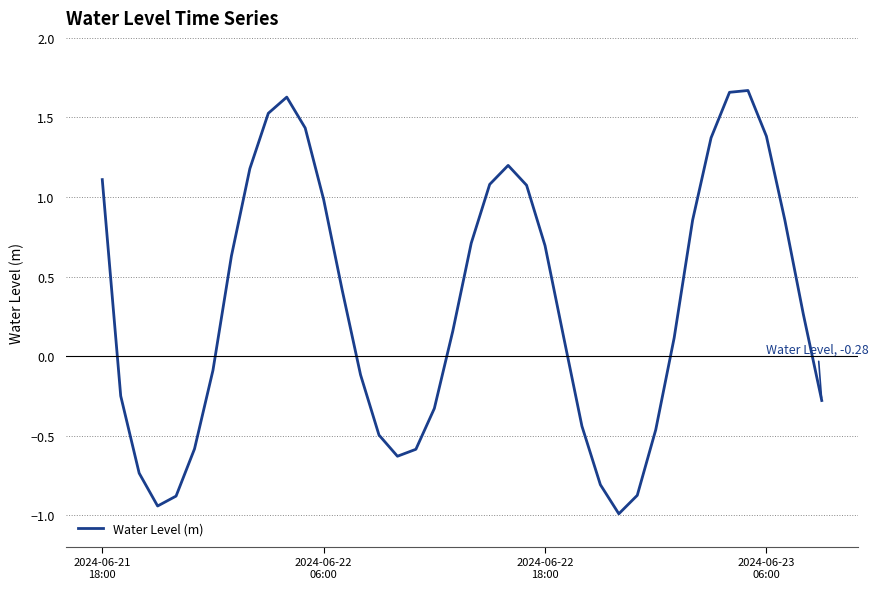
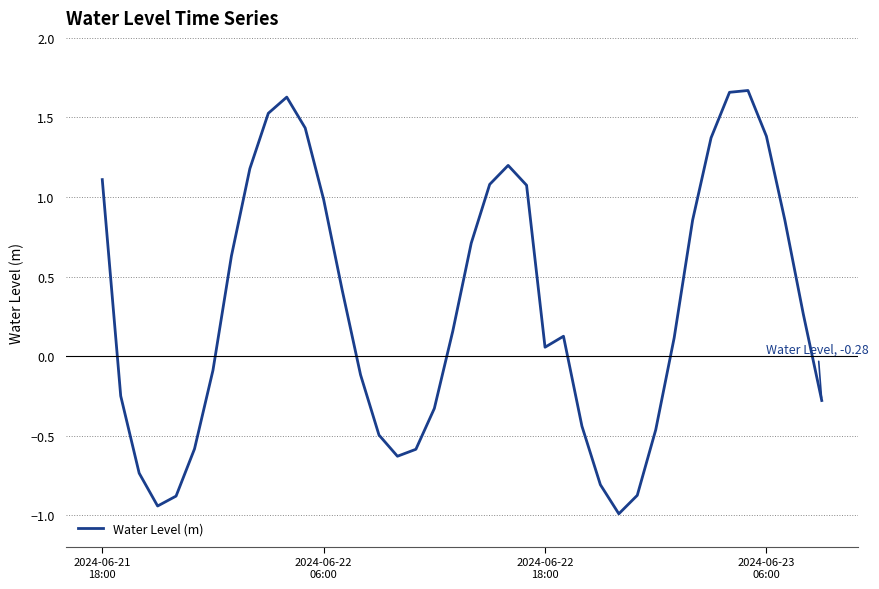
  {
    "2024-06-21 18:00": 1.11,
    "2024-06-22 06:00": 0.98,
-   "2024-06-22 18:00": 0.69,
+   "2024-06-22 18:00": 0.06,
    "2024-06-23 06:00": 1.38
  }
